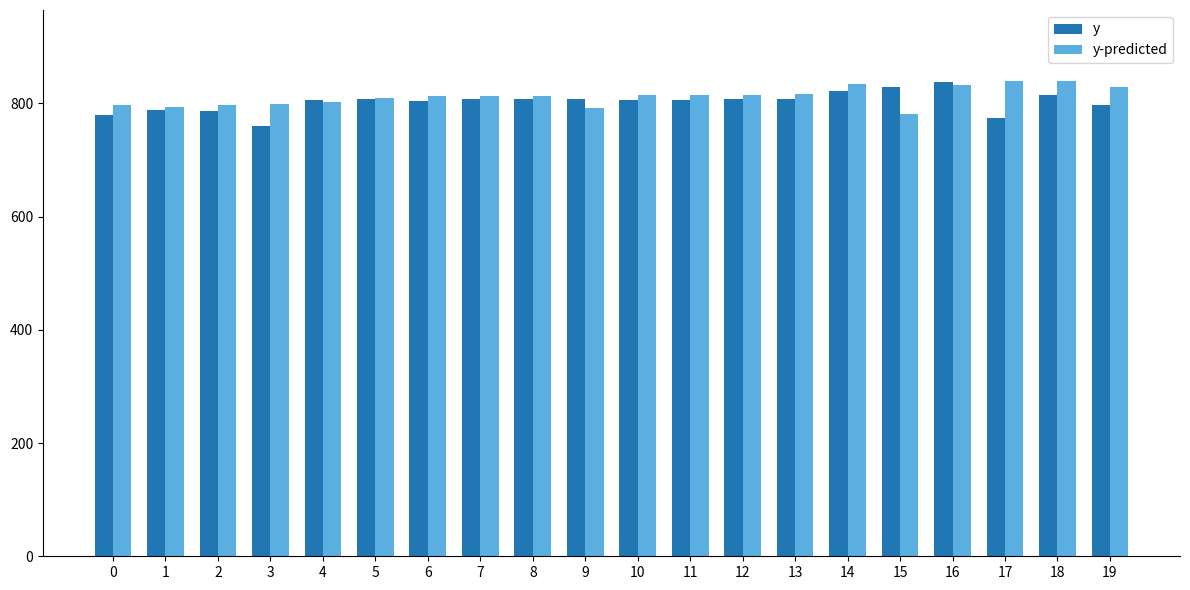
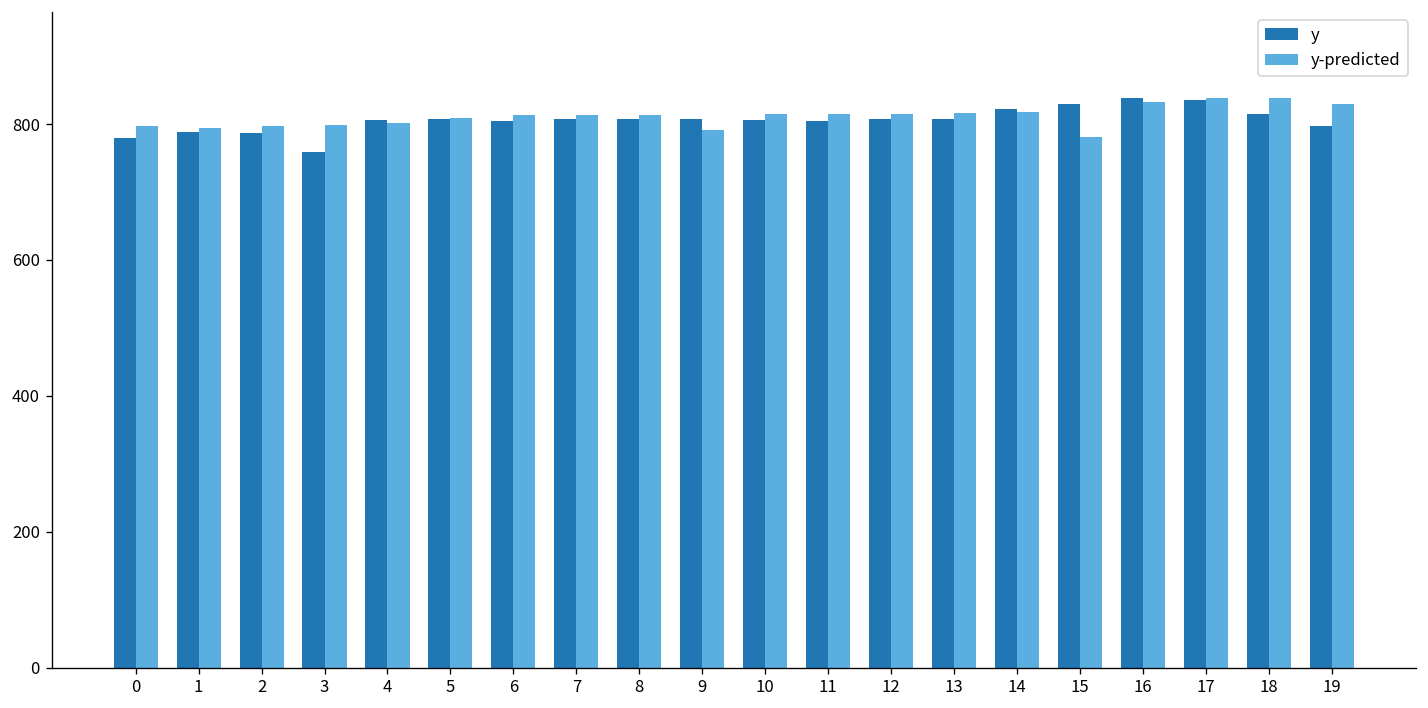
  {
    "y": {
      "0": 780,
      "1": 790,
      "2": 790,
      "3": 760,
      "4": 810,
      "5": 810,
      "6": 810,
      "7": 810,
      "8": 810,
      "9": 810,
      "10": 810,
      "11": 810,
      "12": 810,
      "13": 810,
      "14": 820,
      "15": 830,
      "16": 840,
-     "17": 770,
+     "17": 830,
      "18": 810,
      "19": 800
    },
    "y-predicted": {
      "0": 800,
      "1": 790,
      "2": 800,
      "3": 800,
      "4": 800,
      "5": 810,
      "6": 810,
      "7": 810,
      "8": 810,
      "9": 790,
      "10": 820,
      "11": 820,
      "12": 820,
      "13": 820,
-     "14": 840,
+     "14": 820,
      "15": 780,
      "16": 830,
      "17": 840,
      "18": 840,
      "19": 830
    }
  }
